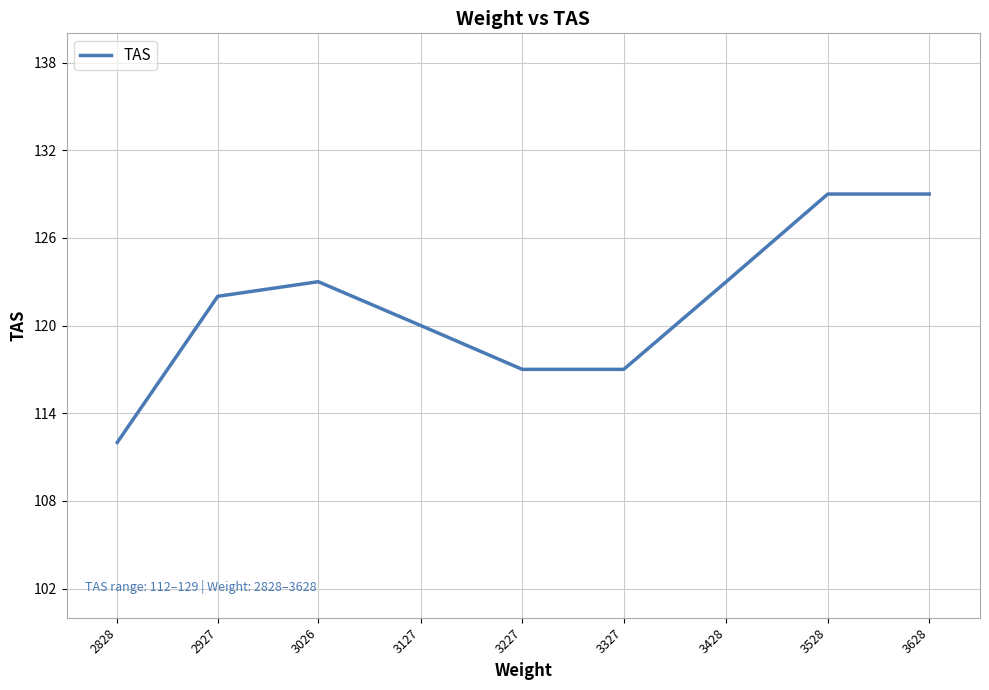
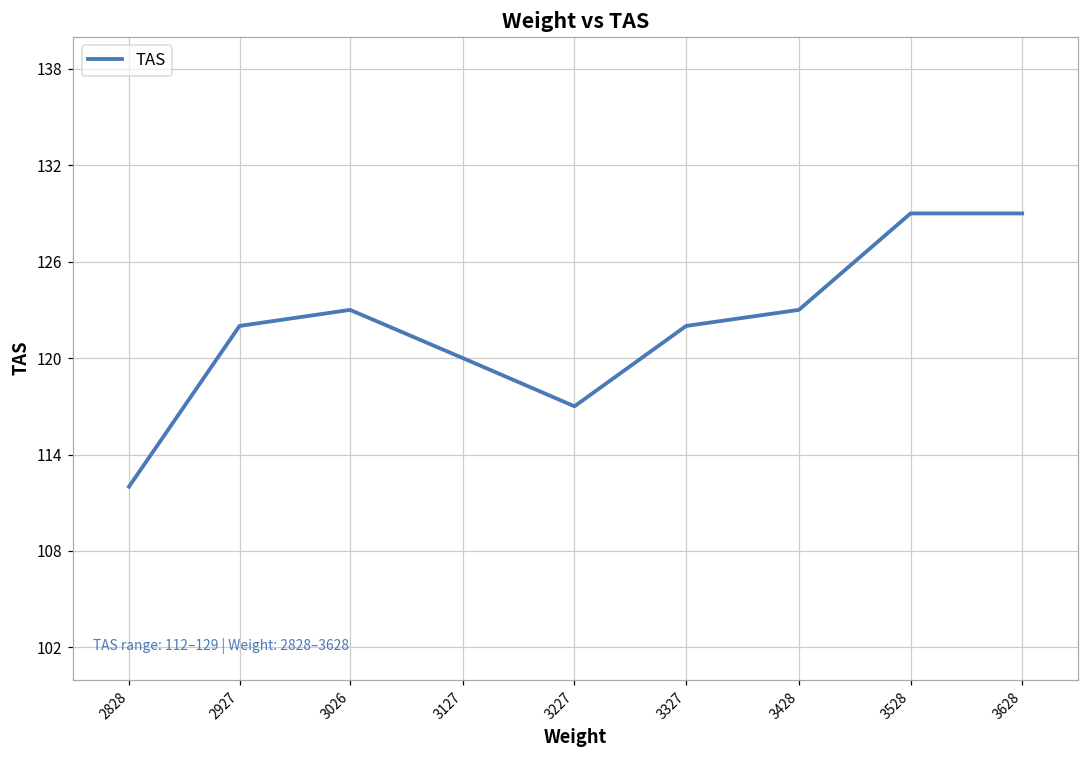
  {
    "2828": 112,
    "2927": 122,
    "3026": 123,
    "3127": 120,
    "3227": 117,
-   "3327": 117,
+   "3327": 122,
    "3428": 123,
    "3528": 129,
    "3628": 129
  }
